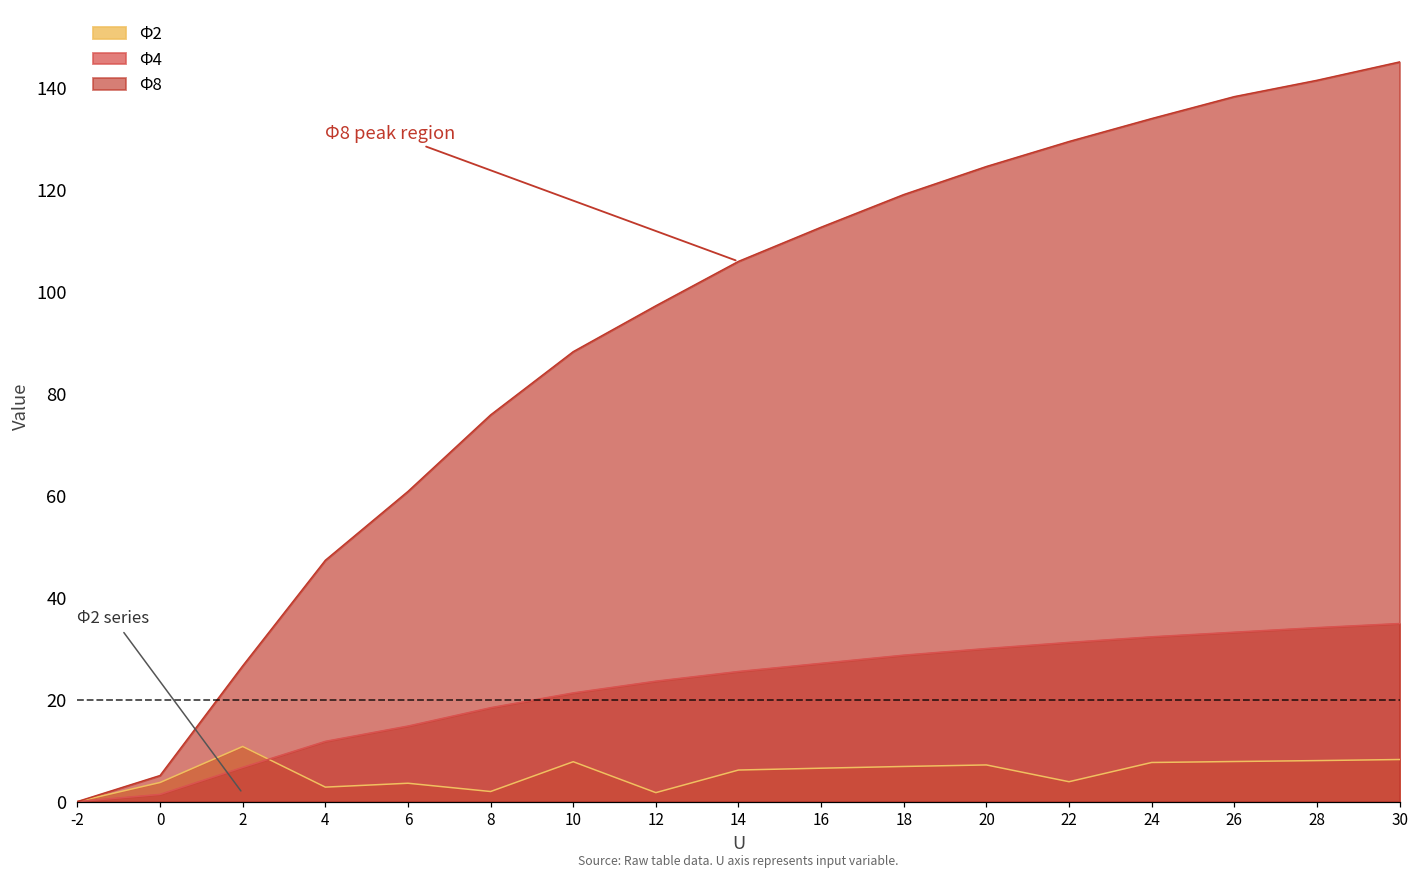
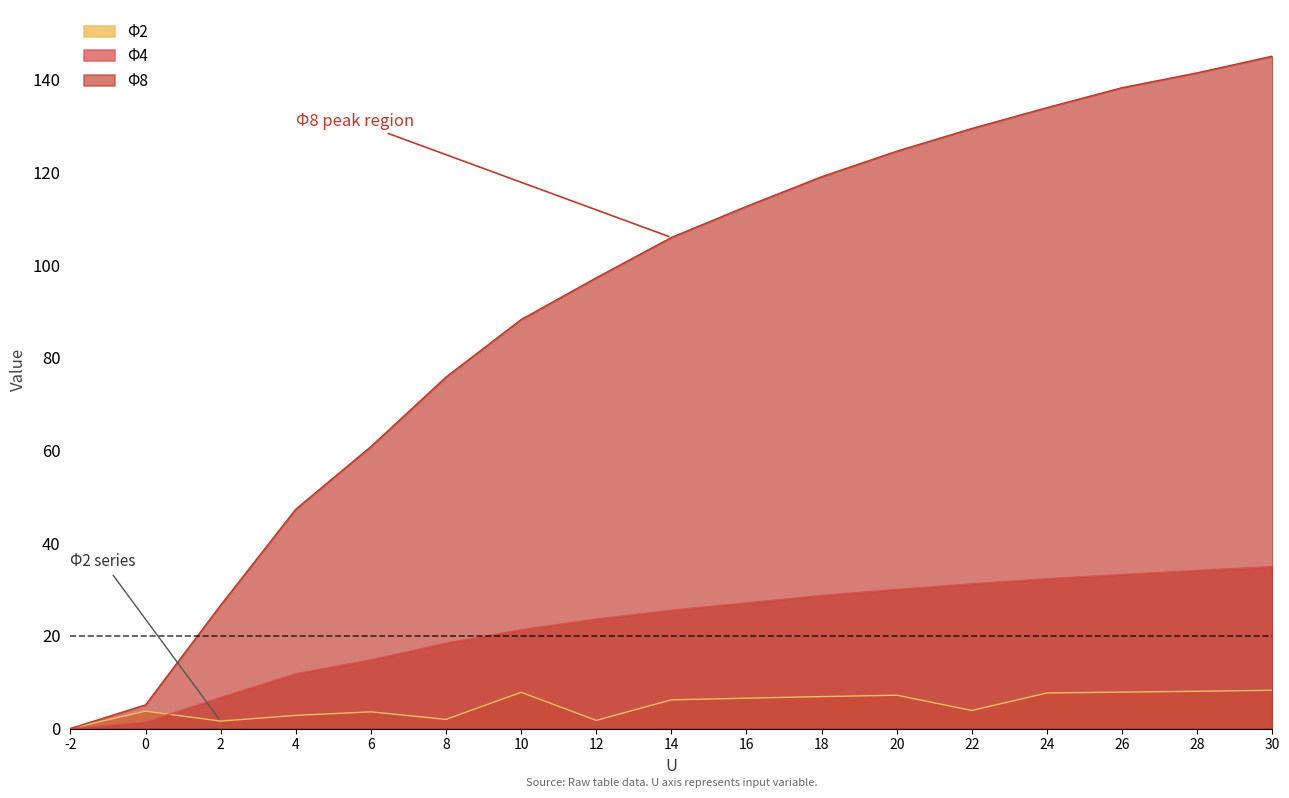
  {
    "Φ2": {
      "0": 4,
-     "2": 11,
+     "2": 2,
      "4": 3,
      "6": 4,
      "8": 2,
      "10": 8,
      "12": 2,
      "14": 6,
      "16": 7,
      "18": 7,
      "20": 7,
      "22": 4,
      "24": 8,
      "26": 8,
      "28": 8,
      "30": 8
    }
  }
